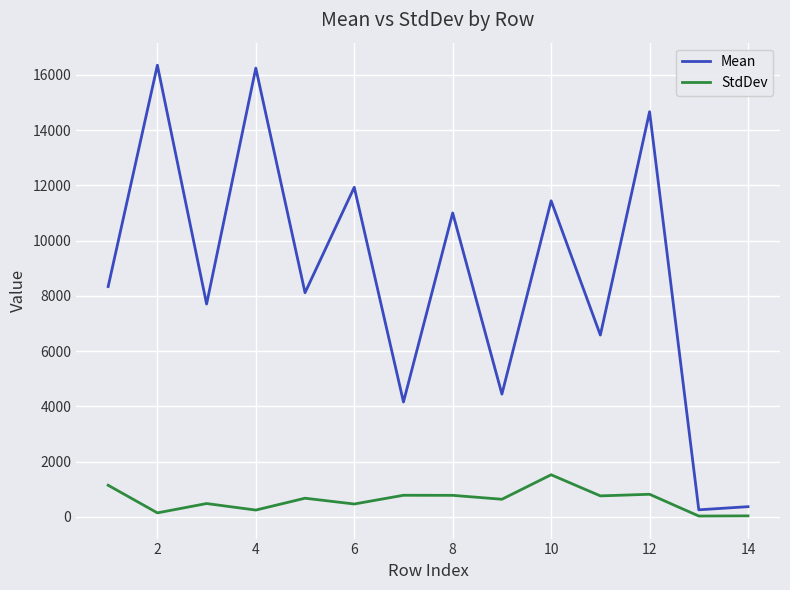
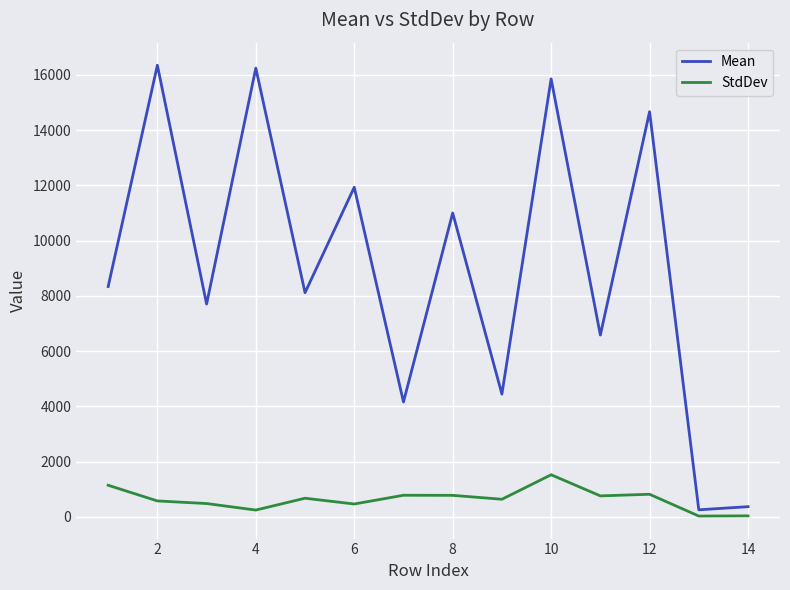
  {
    "Mean": {
      "2": 16300,
      "4": 16200,
      "6": 11900,
      "8": 11000,
-     "10": 11400,
+     "10": 15900,
      "12": 14700,
      "14": 400
    },
    "StdDev": {
-     "2": 100,
+     "2": 600,
      "4": 200,
      "6": 500,
      "8": 800,
      "10": 1500,
      "12": 800,
      "14": 0
    }
  }
